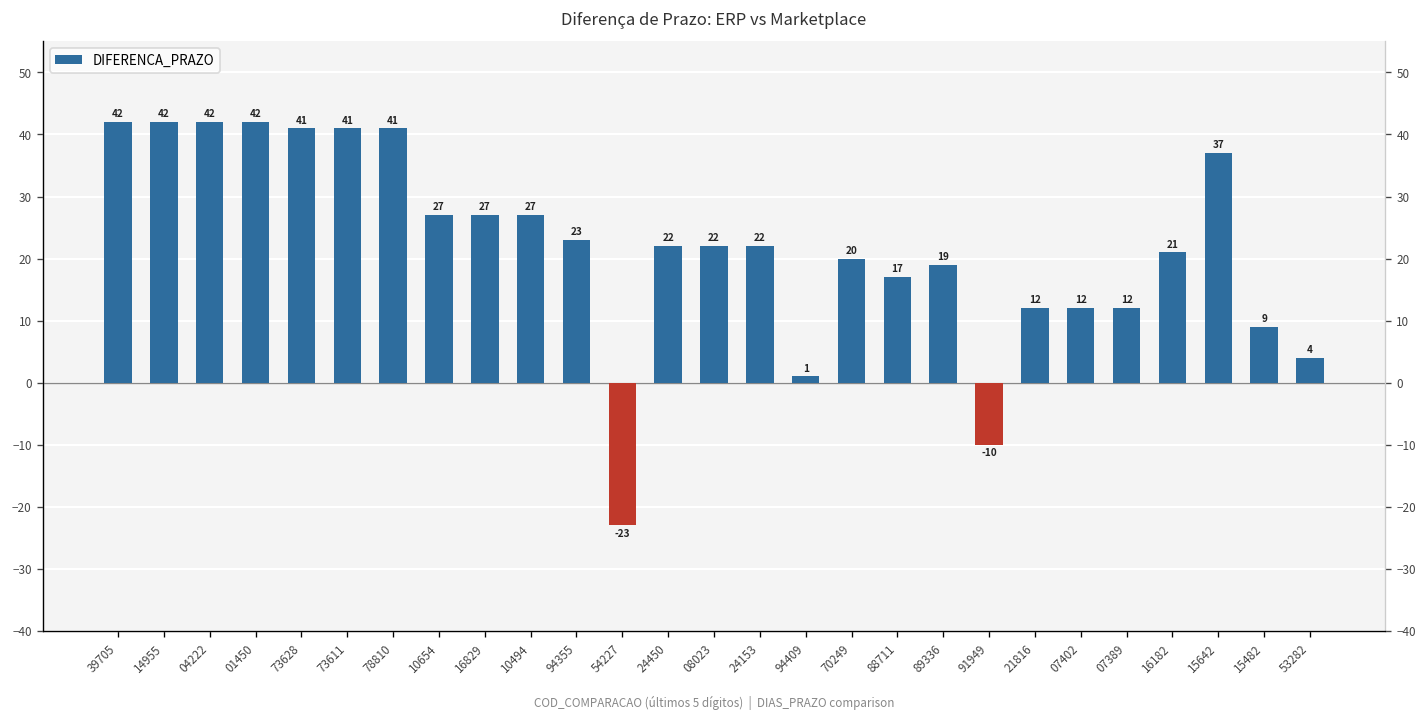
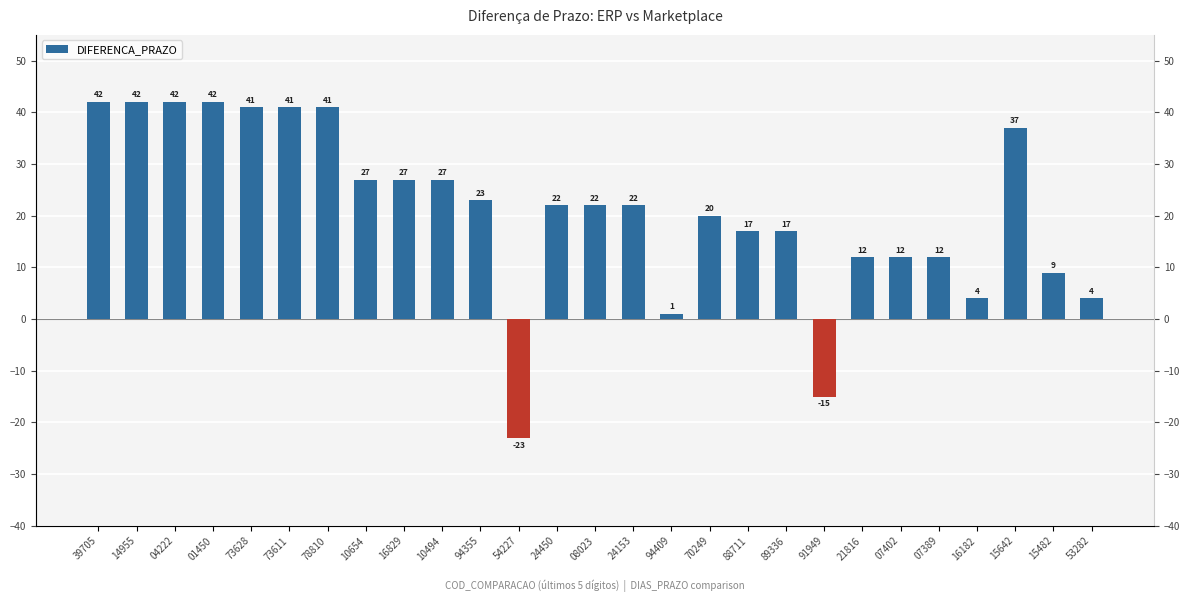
  {
    "39705": 42,
    "14955": 42,
    "04222": 42,
    "01450": 42,
    "73628": 41,
    "73611": 41,
    "78810": 41,
    "10654": 27,
    "16829": 27,
    "10494": 27,
    "94355": 23,
    "54227": -23,
    "24450": 22,
    "08023": 22,
    "24153": 22,
    "94409": 1,
    "70249": 20,
    "88711": 17,
-   "89336": 19,
-   "91949": -10,
+   "89336": 17,
+   "91949": -15,
    "21816": 12,
    "07402": 12,
    "07389": 12,
-   "16182": 21,
+   "16182": 4,
    "15642": 37,
    "15482": 9,
    "53282": 4
  }
